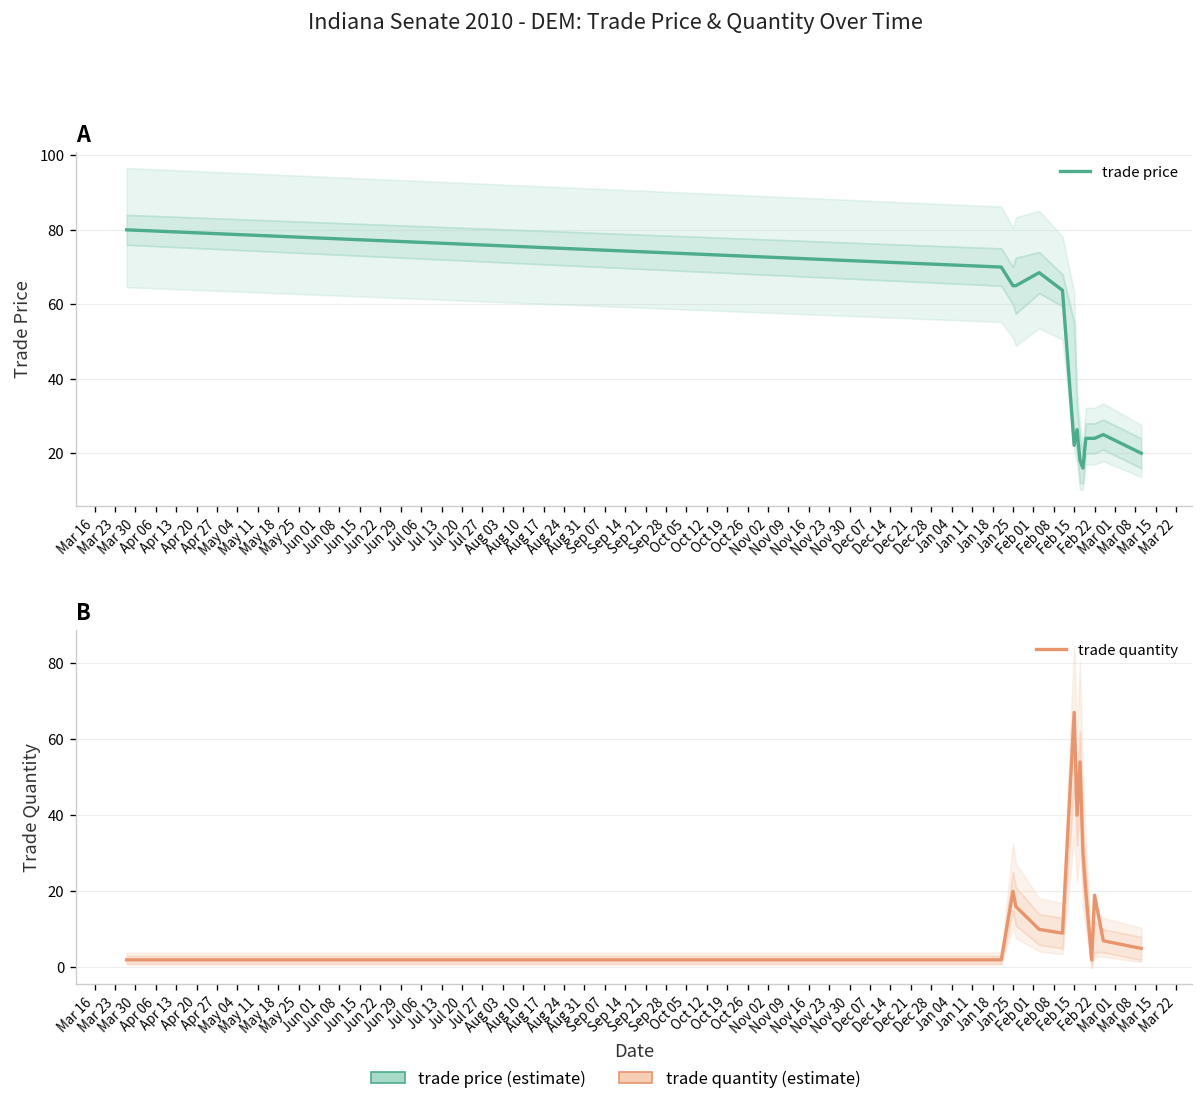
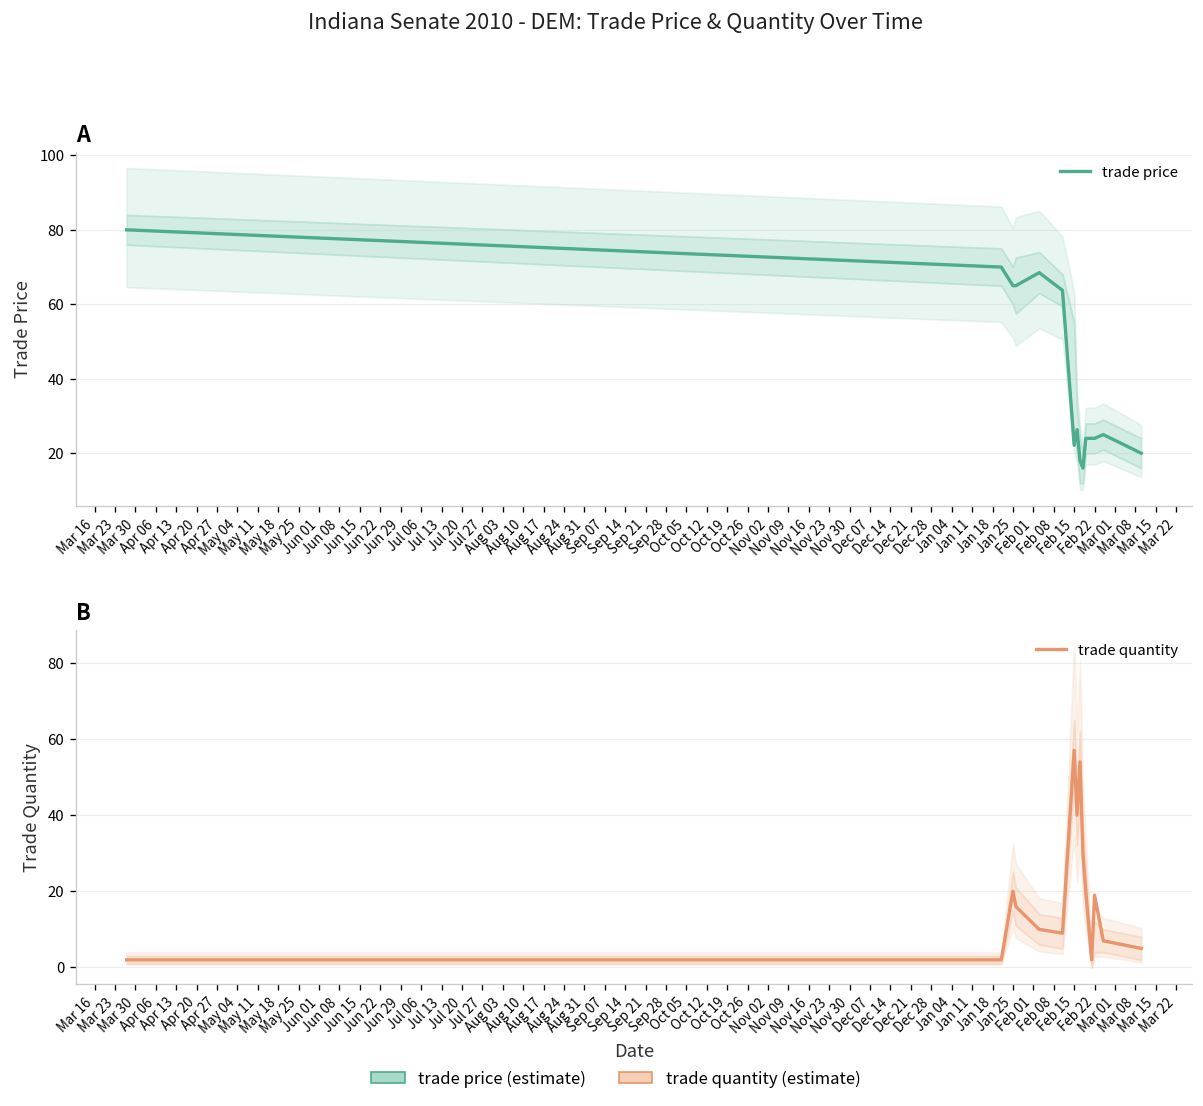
  {
    "A": {
      "trade price": {
        "Jan 25": 65,
        "Feb 15": 22,
        "Feb 22": 24
      }
    },
    "B": {
      "trade quantity": {
        "Jan 25": 20,
-       "Feb 15": 67,
+       "Feb 15": 57,
        "Feb 22": 19
      }
    }
  }
